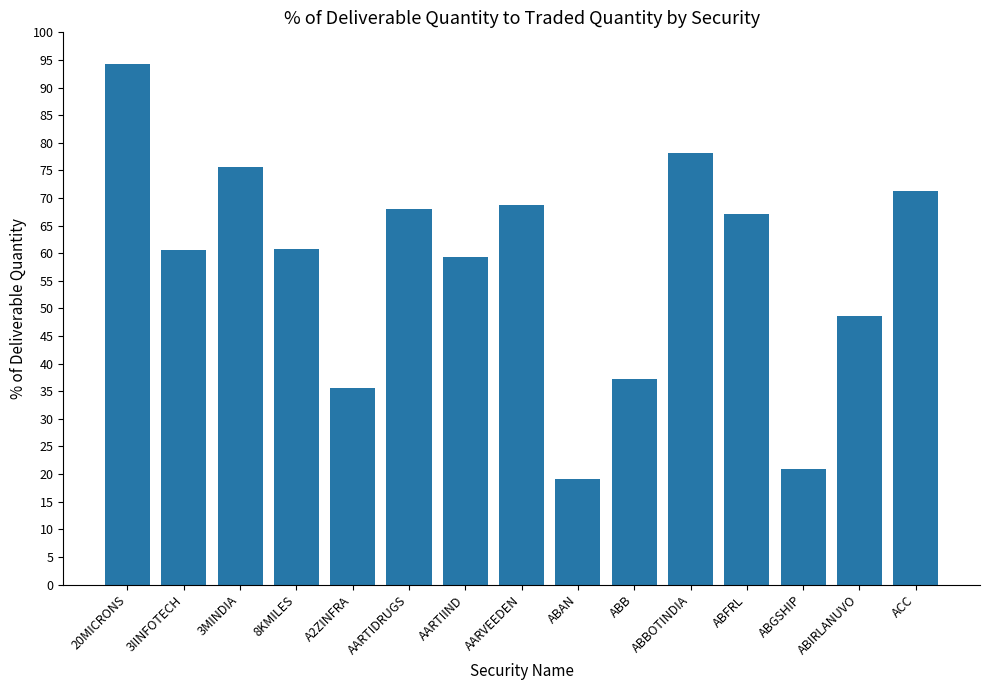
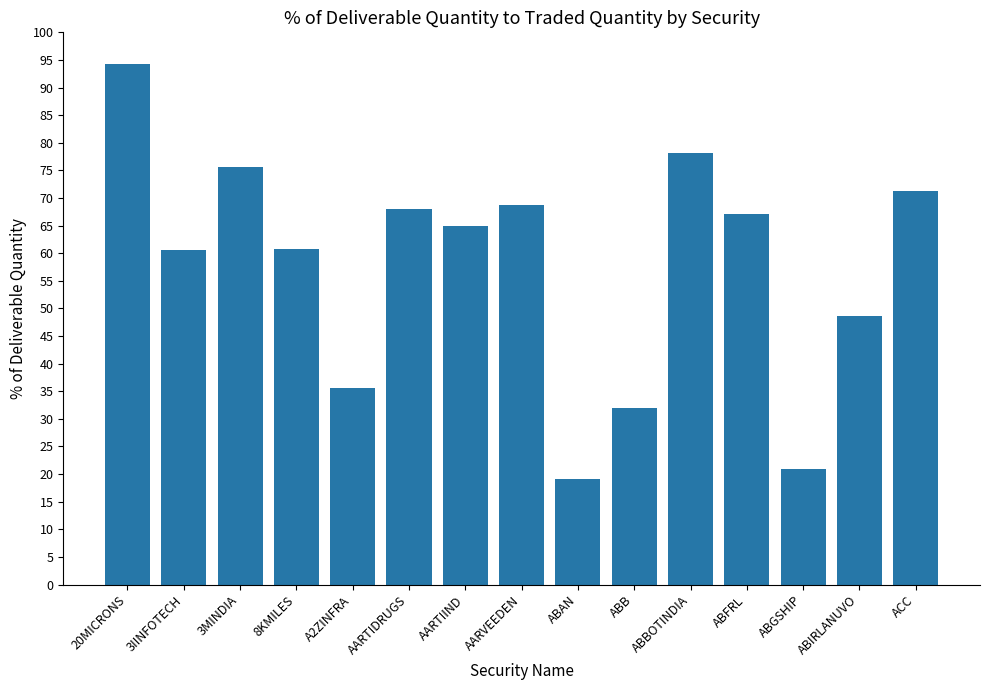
  {
    "20MICRONS": 94,
    "3IINFOTECH": 61,
    "3MINDIA": 76,
    "8KMILES": 61,
    "A2ZINFRA": 36,
    "AARTIDRUGS": 68,
-   "AARTIIND": 59,
+   "AARTIIND": 65,
    "AARVEEDEN": 69,
    "ABAN": 19,
-   "ABB": 37,
+   "ABB": 32,
    "ABBOTINDIA": 78,
    "ABFRL": 67,
    "ABGSHIP": 21,
    "ABIRLANUVO": 49,
    "ACC": 71
  }
